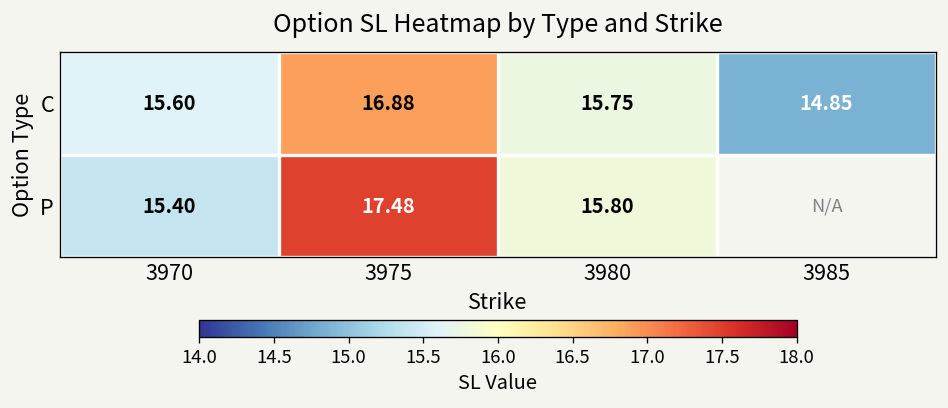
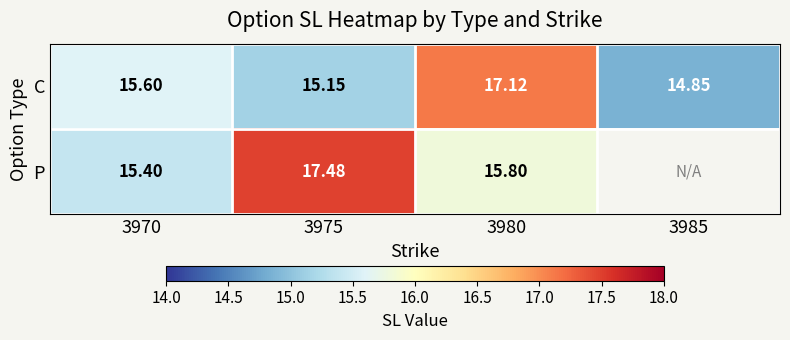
  {
    "C": {
      "3970": 15.60,
-     "3975": 16.88,
-     "3980": 15.75,
+     "3975": 15.15,
+     "3980": 17.12,
      "3985": 14.85
    },
    "P": {
      "3970": 15.40,
      "3975": 17.48,
      "3980": 15.80
    }
  }
